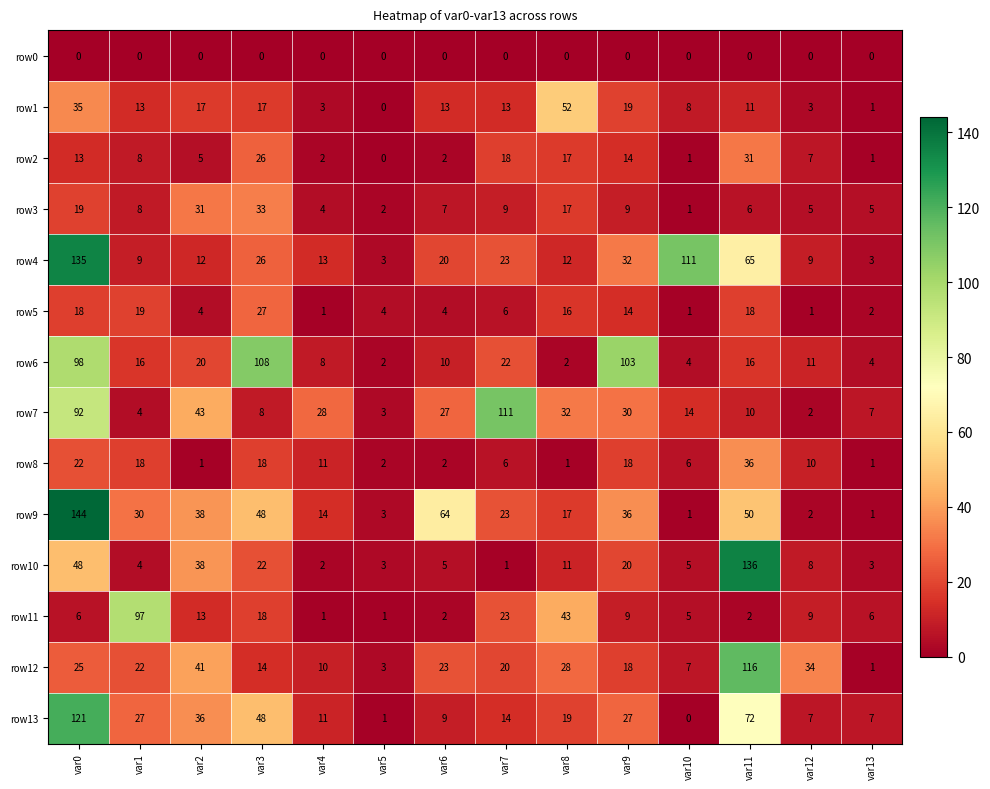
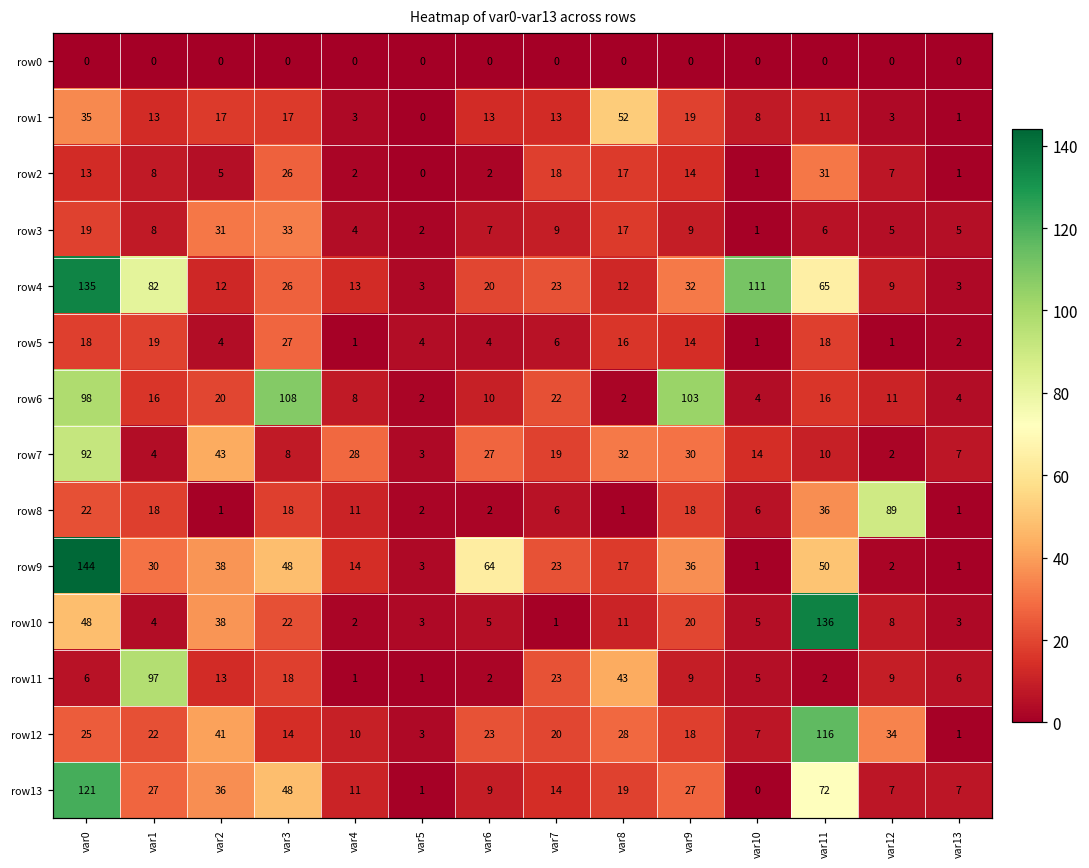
  {
    "row0": {
      "var0": 0,
      "var1": 0,
      "var2": 0,
      "var3": 0,
      "var4": 0,
      "var5": 0,
      "var6": 0,
      "var7": 0,
      "var8": 0,
      "var9": 0,
      "var10": 0,
      "var11": 0,
      "var12": 0,
      "var13": 0
    },
    "row1": {
      "var0": 35,
      "var1": 13,
      "var2": 17,
      "var3": 17,
      "var4": 3,
      "var5": 0,
      "var6": 13,
      "var7": 13,
      "var8": 52,
      "var9": 19,
      "var10": 8,
      "var11": 11,
      "var12": 3,
      "var13": 1
    },
    "row2": {
      "var0": 13,
      "var1": 8,
      "var2": 5,
      "var3": 26,
      "var4": 2,
      "var5": 0,
      "var6": 2,
      "var7": 18,
      "var8": 17,
      "var9": 14,
      "var10": 1,
      "var11": 31,
      "var12": 7,
      "var13": 1
    },
    "row3": {
      "var0": 19,
      "var1": 8,
      "var2": 31,
      "var3": 33,
      "var4": 4,
      "var5": 2,
      "var6": 7,
      "var7": 9,
      "var8": 17,
      "var9": 9,
      "var10": 1,
      "var11": 6,
      "var12": 5,
      "var13": 5
    },
    "row4": {
      "var0": 135,
-     "var1": 9,
+     "var1": 82,
      "var2": 12,
      "var3": 26,
      "var4": 13,
      "var5": 3,
      "var6": 20,
      "var7": 23,
      "var8": 12,
      "var9": 32,
      "var10": 111,
      "var11": 65,
      "var12": 9,
      "var13": 3
    },
    "row5": {
      "var0": 18,
      "var1": 19,
      "var2": 4,
      "var3": 27,
      "var4": 1,
      "var5": 4,
      "var6": 4,
      "var7": 6,
      "var8": 16,
      "var9": 14,
      "var10": 1,
      "var11": 18,
      "var12": 1,
      "var13": 2
    },
    "row6": {
      "var0": 98,
      "var1": 16,
      "var2": 20,
      "var3": 108,
      "var4": 8,
      "var5": 2,
      "var6": 10,
      "var7": 22,
      "var8": 2,
      "var9": 103,
      "var10": 4,
      "var11": 16,
      "var12": 11,
      "var13": 4
    },
    "row7": {
      "var0": 92,
      "var1": 4,
      "var2": 43,
      "var3": 8,
      "var4": 28,
      "var5": 3,
      "var6": 27,
-     "var7": 111,
+     "var7": 19,
      "var8": 32,
      "var9": 30,
      "var10": 14,
      "var11": 10,
      "var12": 2,
      "var13": 7
    },
    "row8": {
      "var0": 22,
      "var1": 18,
      "var2": 1,
      "var3": 18,
      "var4": 11,
      "var5": 2,
      "var6": 2,
      "var7": 6,
      "var8": 1,
      "var9": 18,
      "var10": 6,
      "var11": 36,
-     "var12": 10,
+     "var12": 89,
      "var13": 1
    },
    "row9": {
      "var0": 144,
      "var1": 30,
      "var2": 38,
      "var3": 48,
      "var4": 14,
      "var5": 3,
      "var6": 64,
      "var7": 23,
      "var8": 17,
      "var9": 36,
      "var10": 1,
      "var11": 50,
      "var12": 2,
      "var13": 1
    },
    "row10": {
      "var0": 48,
      "var1": 4,
      "var2": 38,
      "var3": 22,
      "var4": 2,
      "var5": 3,
      "var6": 5,
      "var7": 1,
      "var8": 11,
      "var9": 20,
      "var10": 5,
      "var11": 136,
      "var12": 8,
      "var13": 3
    },
    "row11": {
      "var0": 6,
      "var1": 97,
      "var2": 13,
      "var3": 18,
      "var4": 1,
      "var5": 1,
      "var6": 2,
      "var7": 23,
      "var8": 43,
      "var9": 9,
      "var10": 5,
      "var11": 2,
      "var12": 9,
      "var13": 6
    },
    "row12": {
      "var0": 25,
      "var1": 22,
      "var2": 41,
      "var3": 14,
      "var4": 10,
      "var5": 3,
      "var6": 23,
      "var7": 20,
      "var8": 28,
      "var9": 18,
      "var10": 7,
      "var11": 116,
      "var12": 34,
      "var13": 1
    },
    "row13": {
      "var0": 121,
      "var1": 27,
      "var2": 36,
      "var3": 48,
      "var4": 11,
      "var5": 1,
      "var6": 9,
      "var7": 14,
      "var8": 19,
      "var9": 27,
      "var10": 0,
      "var11": 72,
      "var12": 7,
      "var13": 7
    }
  }
